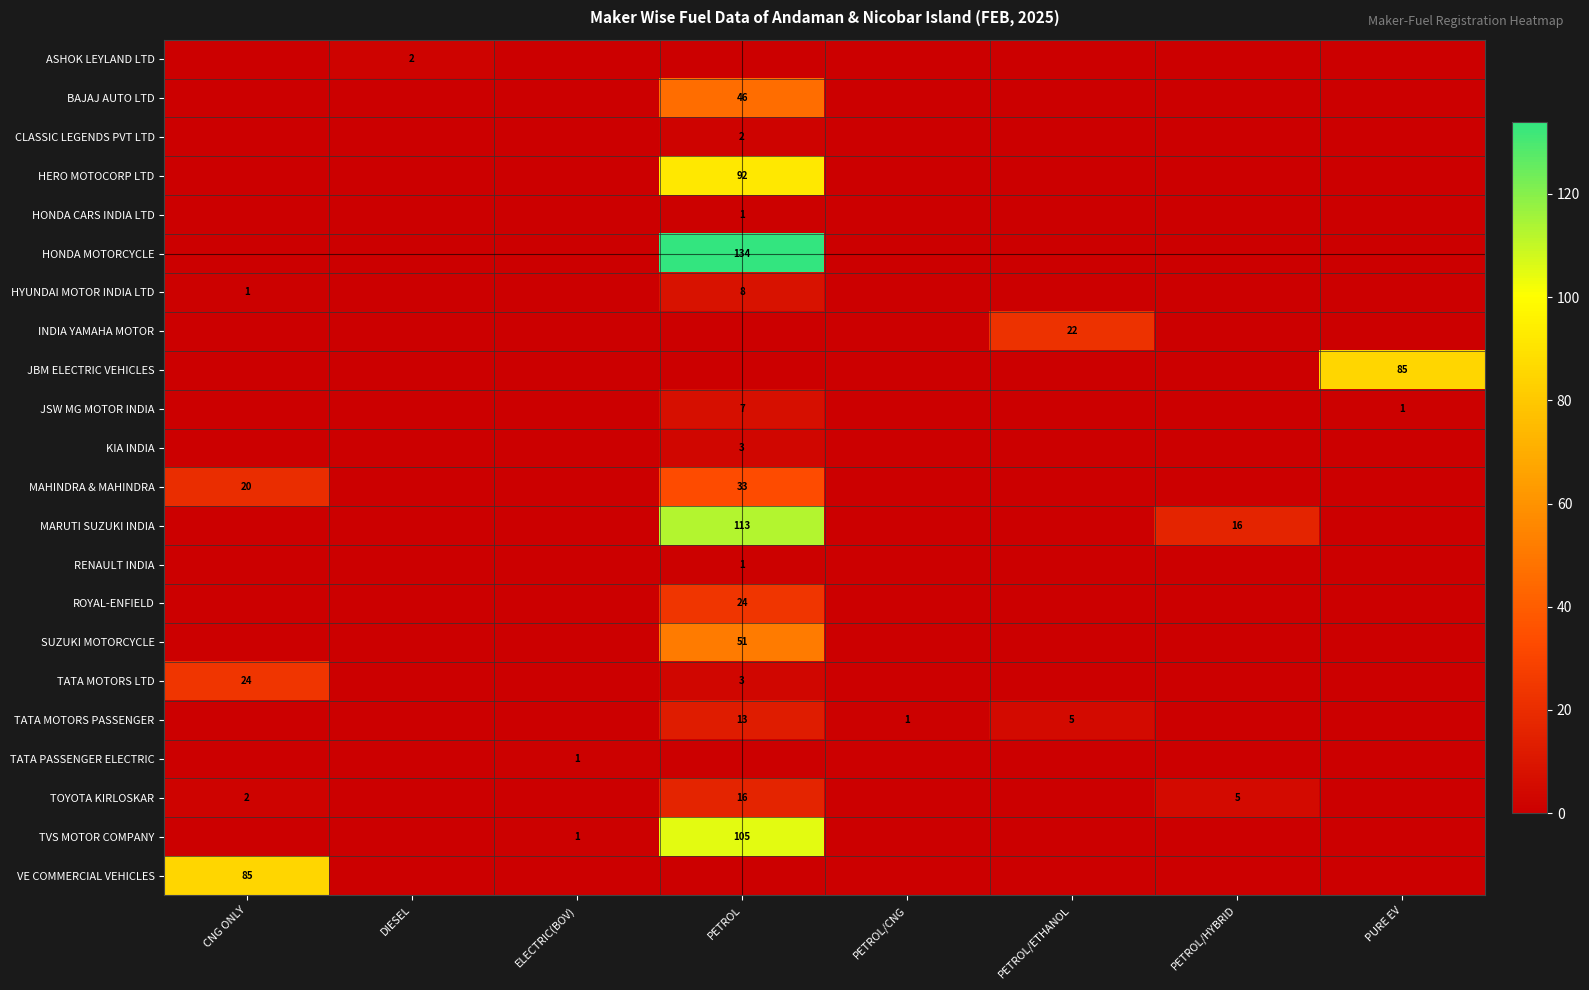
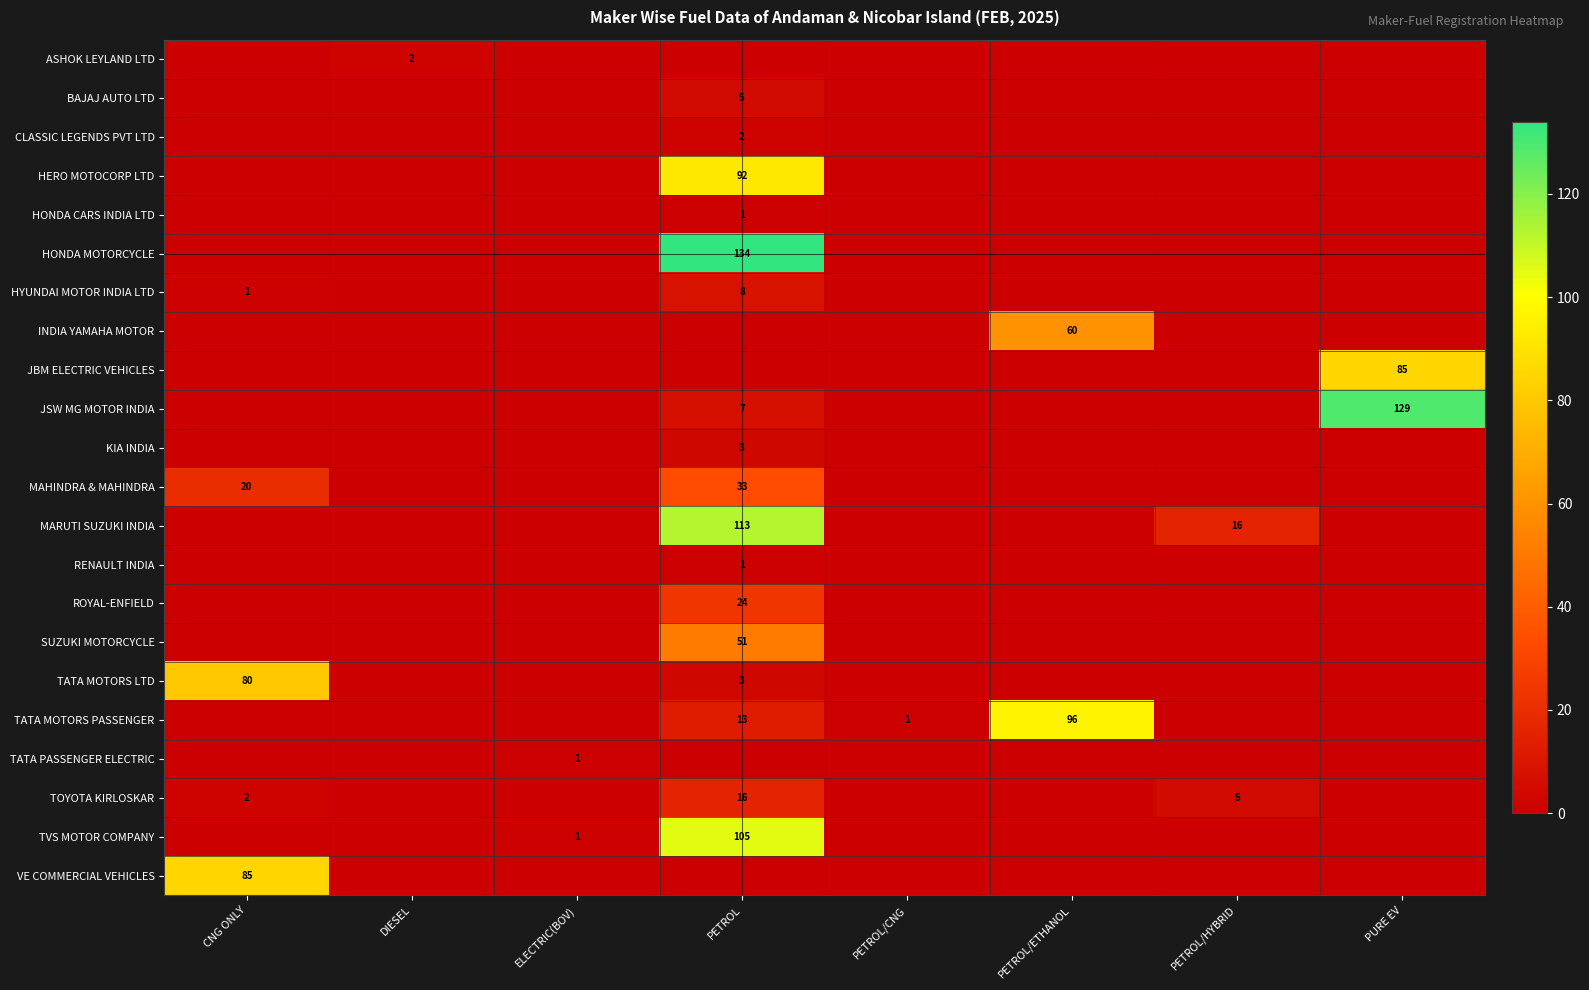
  {
    "ASHOK LEYLAND LTD": {
      "DIESEL": 2
    },
    "BAJAJ AUTO LTD": {
-     "PETROL": 46
+     "PETROL": 5
    },
    "CLASSIC LEGENDS PVT LTD": {
      "PETROL": 2
    },
    "HERO MOTOCORP LTD": {
      "PETROL": 92
    },
    "HONDA CARS INDIA LTD": {
      "PETROL": 1
    },
    "HONDA MOTORCYCLE": {
      "PETROL": 134
    },
    "HYUNDAI MOTOR INDIA LTD": {
      "CNG ONLY": 1,
      "PETROL": 8
    },
    "INDIA YAMAHA MOTOR": {
-     "PETROL/ETHANOL": 22
+     "PETROL/ETHANOL": 60
    },
    "JBM ELECTRIC VEHICLES": {
      "PURE EV": 85
    },
    "JSW MG MOTOR INDIA": {
      "PETROL": 7,
-     "PURE EV": 1
+     "PURE EV": 129
    },
    "KIA INDIA": {
      "PETROL": 3
    },
    "MAHINDRA & MAHINDRA": {
      "CNG ONLY": 20,
      "PETROL": 33
    },
    "MARUTI SUZUKI INDIA": {
      "PETROL": 113,
      "PETROL/HYBRID": 16
    },
    "RENAULT INDIA": {
      "PETROL": 1
    },
    "ROYAL-ENFIELD": {
      "PETROL": 24
    },
    "SUZUKI MOTORCYCLE": {
      "PETROL": 51
    },
    "TATA MOTORS LTD": {
-     "CNG ONLY": 24,
+     "CNG ONLY": 80,
      "PETROL": 3
    },
    "TATA MOTORS PASSENGER": {
      "PETROL": 13,
      "PETROL/CNG": 1,
-     "PETROL/ETHANOL": 5
+     "PETROL/ETHANOL": 96
    },
    "TATA PASSENGER ELECTRIC": {
      "ELECTRIC(BOV)": 1
    },
    "TOYOTA KIRLOSKAR": {
      "CNG ONLY": 2,
      "PETROL": 16,
      "PETROL/HYBRID": 5
    },
    "TVS MOTOR COMPANY": {
      "ELECTRIC(BOV)": 1,
      "PETROL": 105
    },
    "VE COMMERCIAL VEHICLES": {
      "CNG ONLY": 85
    }
  }
